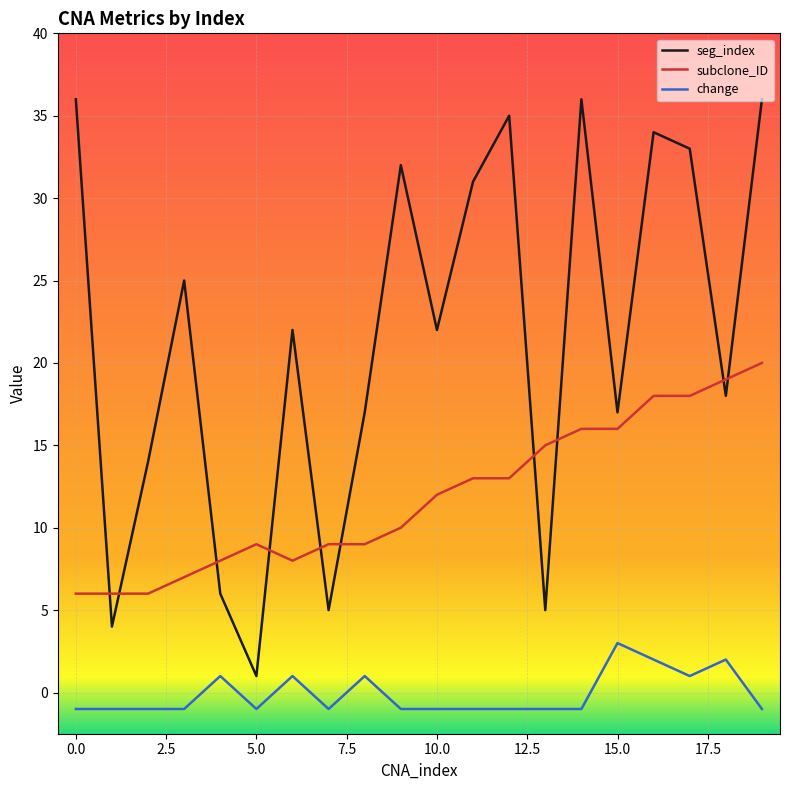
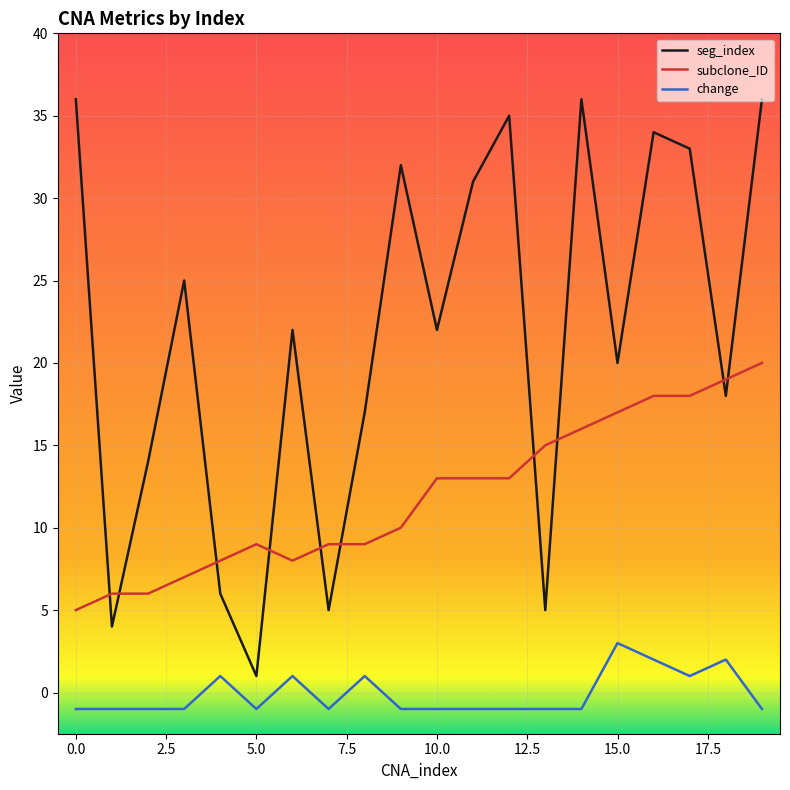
  {
    "seg_index": {
      "0.0": 36,
      "5.0": 1,
      "10.0": 22,
-     "15.0": 17
+     "15.0": 20
    },
    "subclone_ID": {
-     "0.0": 6,
+     "0.0": 5,
      "5.0": 9,
-     "10.0": 12,
-     "15.0": 16
+     "10.0": 13,
+     "15.0": 17
    },
    "change": {
      "0.0": -1,
      "5.0": -1,
      "10.0": -1,
      "15.0": 3
    }
  }
